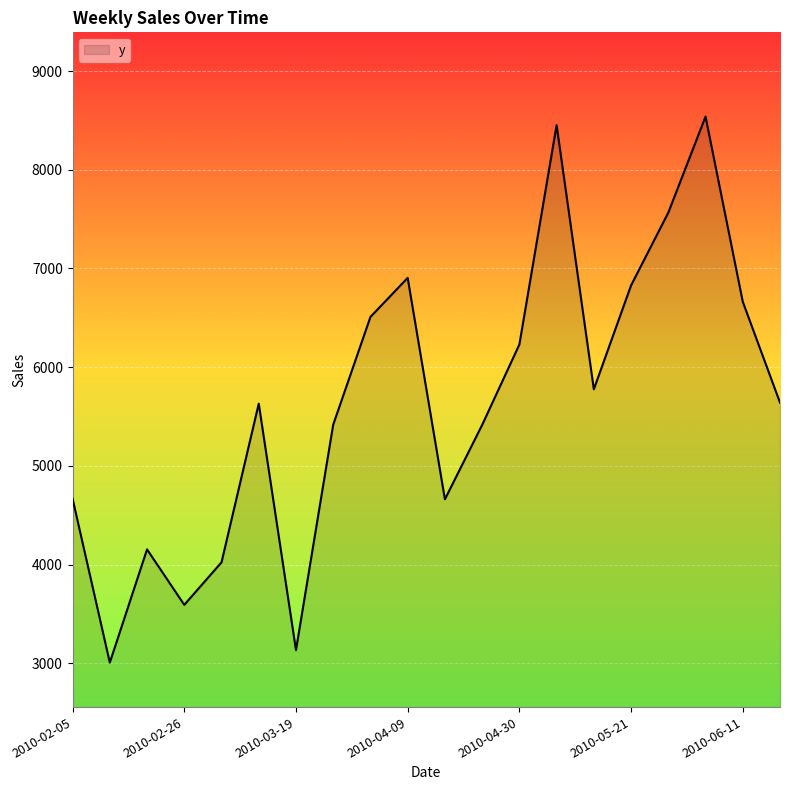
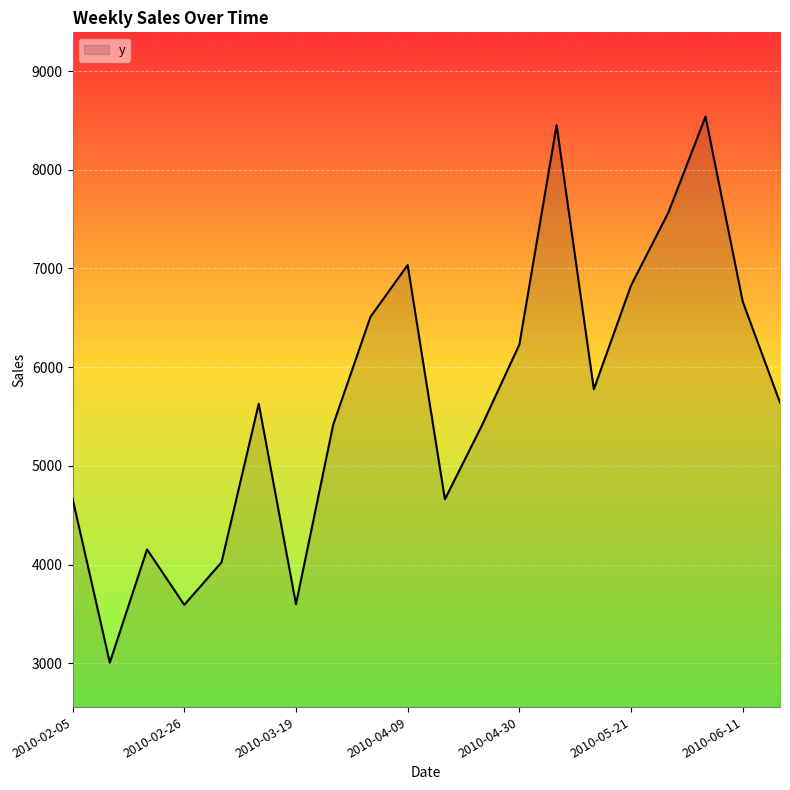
  {
    "2010-02-05": 4700,
    "2010-02-26": 3600,
-   "2010-03-19": 3100,
-   "2010-04-09": 6900,
+   "2010-03-19": 3600,
+   "2010-04-09": 7000,
    "2010-04-30": 6200,
    "2010-05-21": 6800,
    "2010-06-11": 6700
  }
